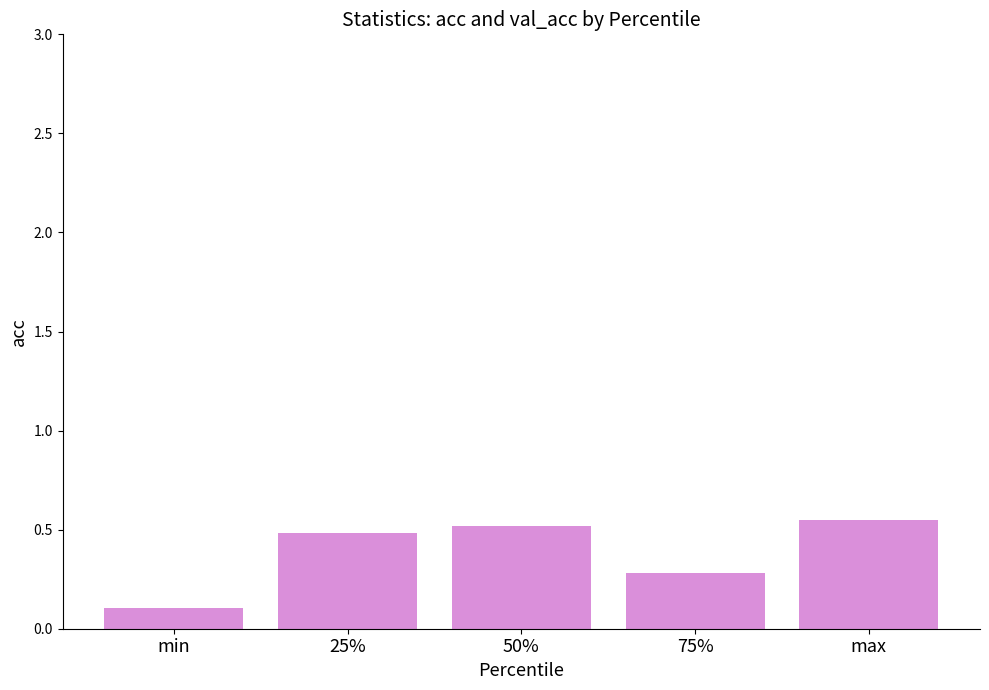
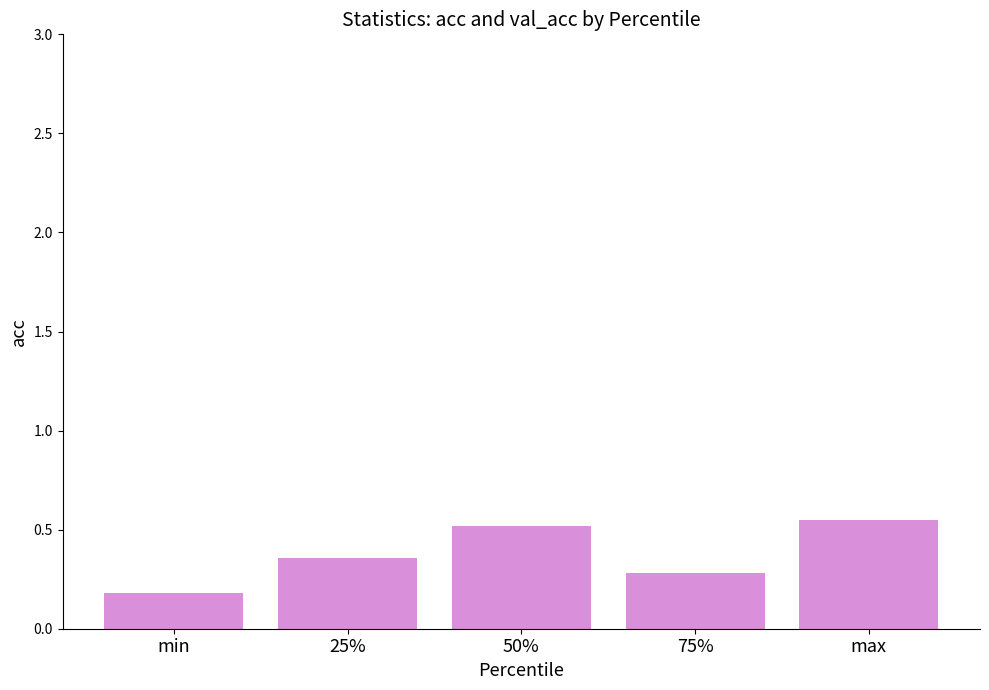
  {
-   "min": 0.11,
-   "25%": 0.49,
+   "min": 0.18,
+   "25%": 0.36,
    "50%": 0.52,
    "75%": 0.28,
    "max": 0.55
  }
